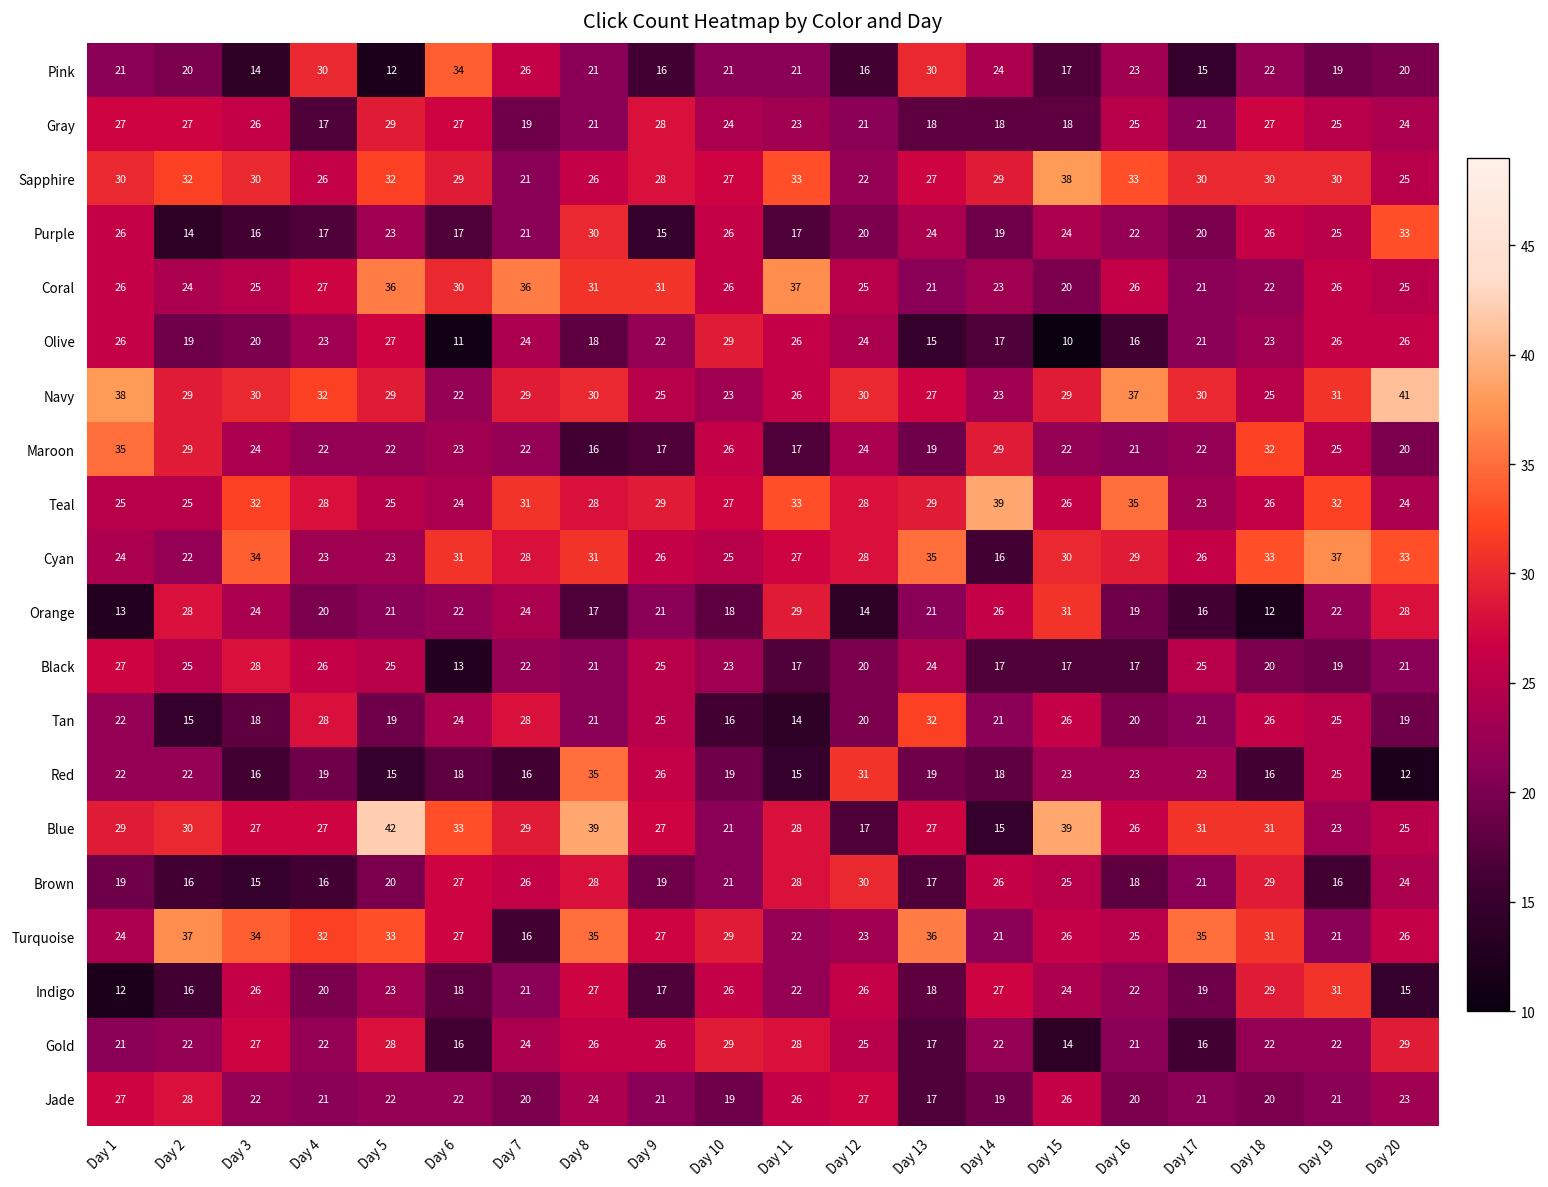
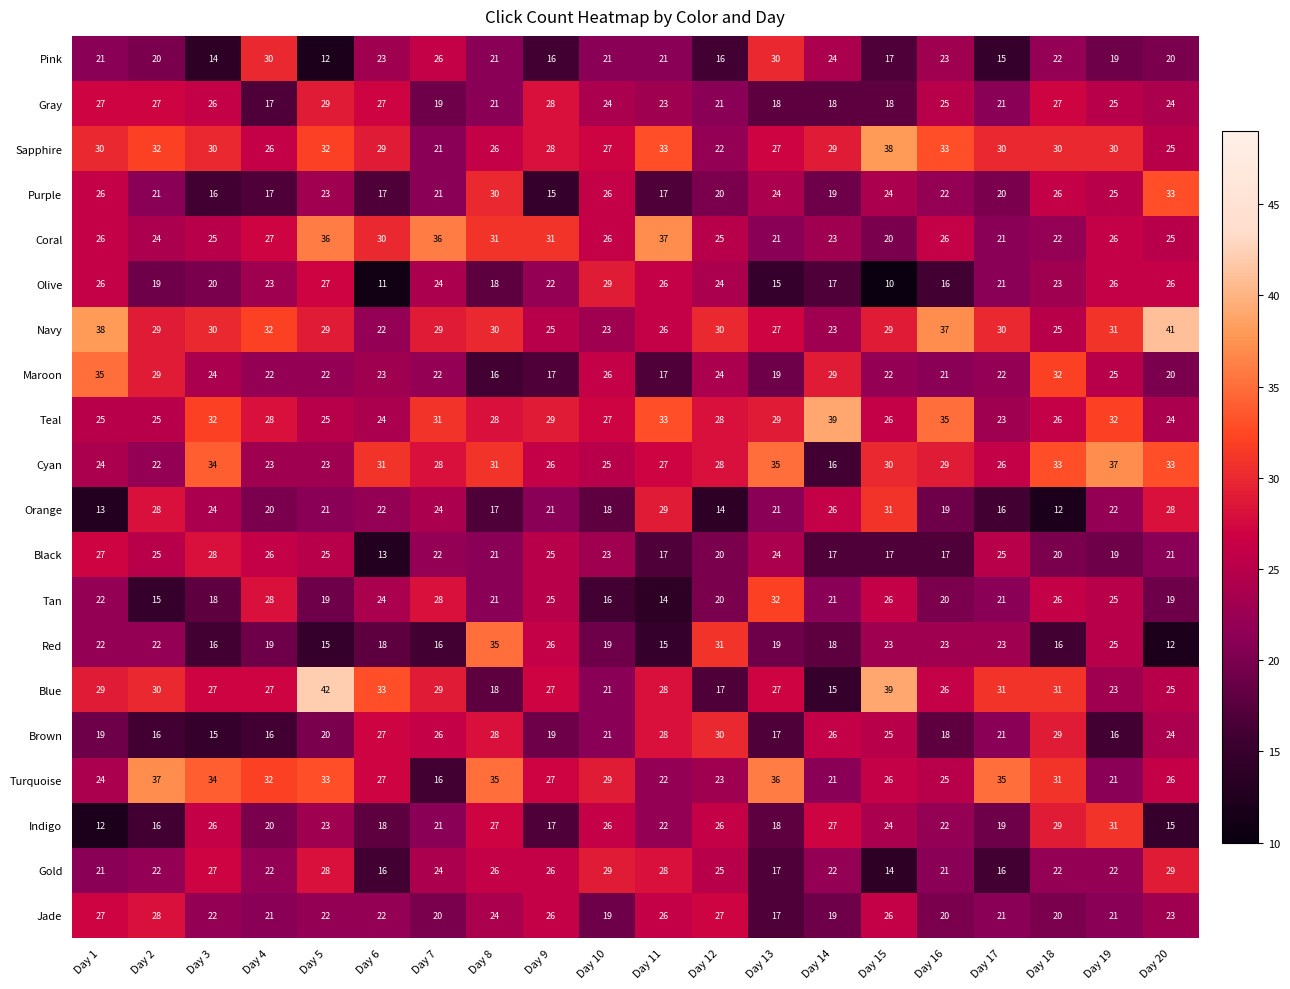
  {
    "Pink": {
      "Day 1": 21,
      "Day 2": 20,
      "Day 3": 14,
      "Day 4": 30,
      "Day 5": 12,
-     "Day 6": 34,
+     "Day 6": 23,
      "Day 7": 26,
      "Day 8": 21,
      "Day 9": 16,
      "Day 10": 21,
      "Day 11": 21,
      "Day 12": 16,
      "Day 13": 30,
      "Day 14": 24,
      "Day 15": 17,
      "Day 16": 23,
      "Day 17": 15,
      "Day 18": 22,
      "Day 19": 19,
      "Day 20": 20
    },
    "Purple": {
      "Day 1": 26,
-     "Day 2": 14,
+     "Day 2": 21,
      "Day 3": 16,
      "Day 4": 17,
      "Day 5": 23,
      "Day 6": 17,
      "Day 7": 21,
      "Day 8": 30,
      "Day 9": 15,
      "Day 10": 26,
      "Day 11": 17,
      "Day 12": 20,
      "Day 13": 24,
      "Day 14": 19,
      "Day 15": 24,
      "Day 16": 22,
      "Day 17": 20,
      "Day 18": 26,
      "Day 19": 25,
      "Day 20": 33
    },
    "Blue": {
      "Day 1": 29,
      "Day 2": 30,
      "Day 3": 27,
      "Day 4": 27,
      "Day 5": 42,
      "Day 6": 33,
      "Day 7": 29,
-     "Day 8": 39,
+     "Day 8": 18,
      "Day 9": 27,
      "Day 10": 21,
      "Day 11": 28,
      "Day 12": 17,
      "Day 13": 27,
      "Day 14": 15,
      "Day 15": 39,
      "Day 16": 26,
      "Day 17": 31,
      "Day 18": 31,
      "Day 19": 23,
      "Day 20": 25
    },
    "Jade": {
      "Day 1": 27,
      "Day 2": 28,
      "Day 3": 22,
      "Day 4": 21,
      "Day 5": 22,
      "Day 6": 22,
      "Day 7": 20,
      "Day 8": 24,
-     "Day 9": 21,
+     "Day 9": 26,
      "Day 10": 19,
      "Day 11": 26,
      "Day 12": 27,
      "Day 13": 17,
      "Day 14": 19,
      "Day 15": 26,
      "Day 16": 20,
      "Day 17": 21,
      "Day 18": 20,
      "Day 19": 21,
      "Day 20": 23
    }
  }
